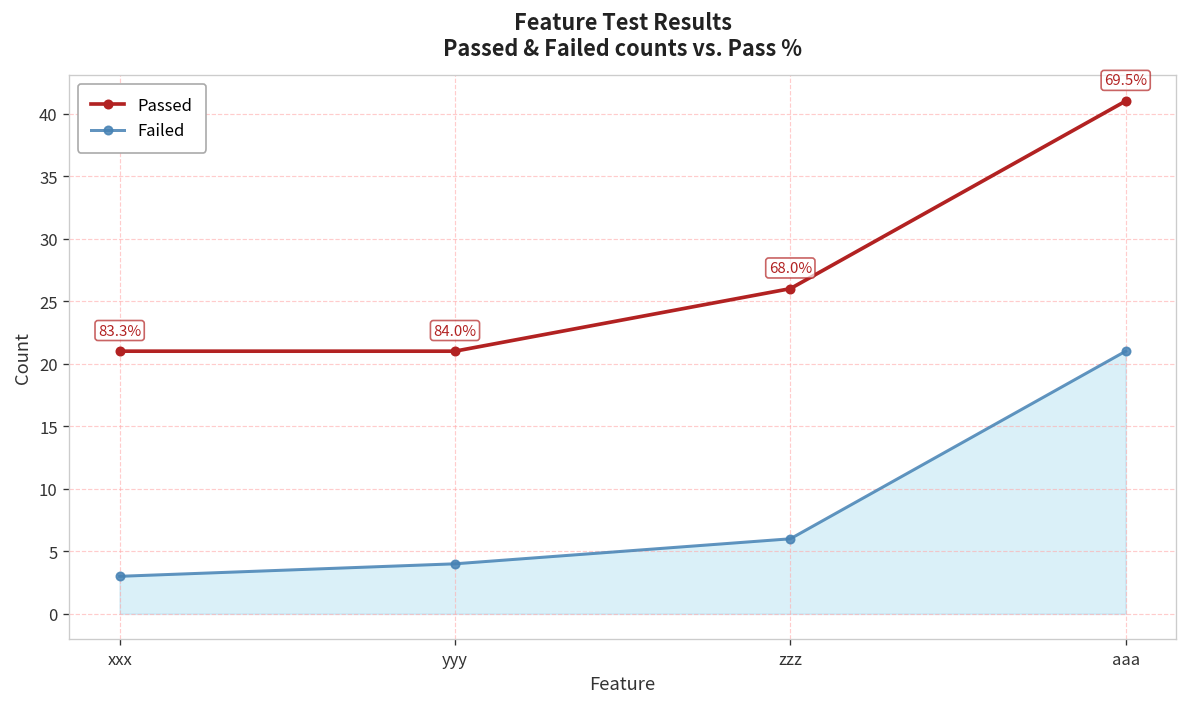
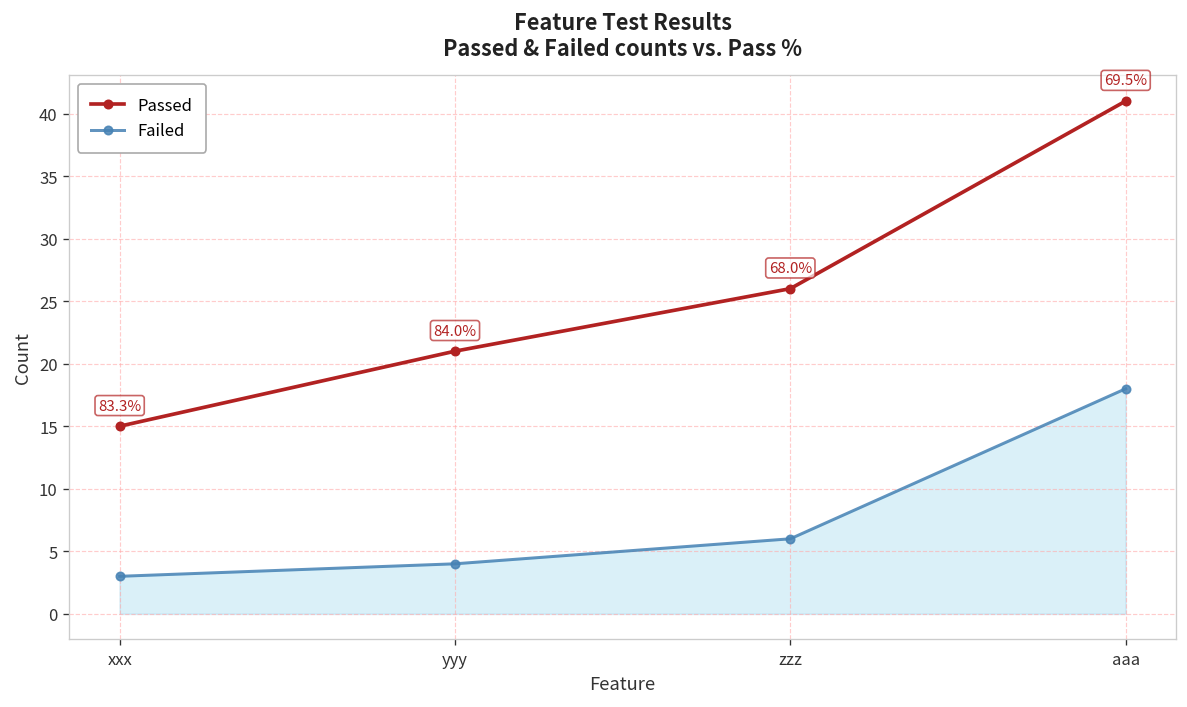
  {
    "Passed": {
-     "xxx": 21
+     "xxx": 15
    },
    "Failed": {
      "xxx": 3,
      "yyy": 4,
      "zzz": 6,
-     "aaa": 21
+     "aaa": 18
    }
  }
